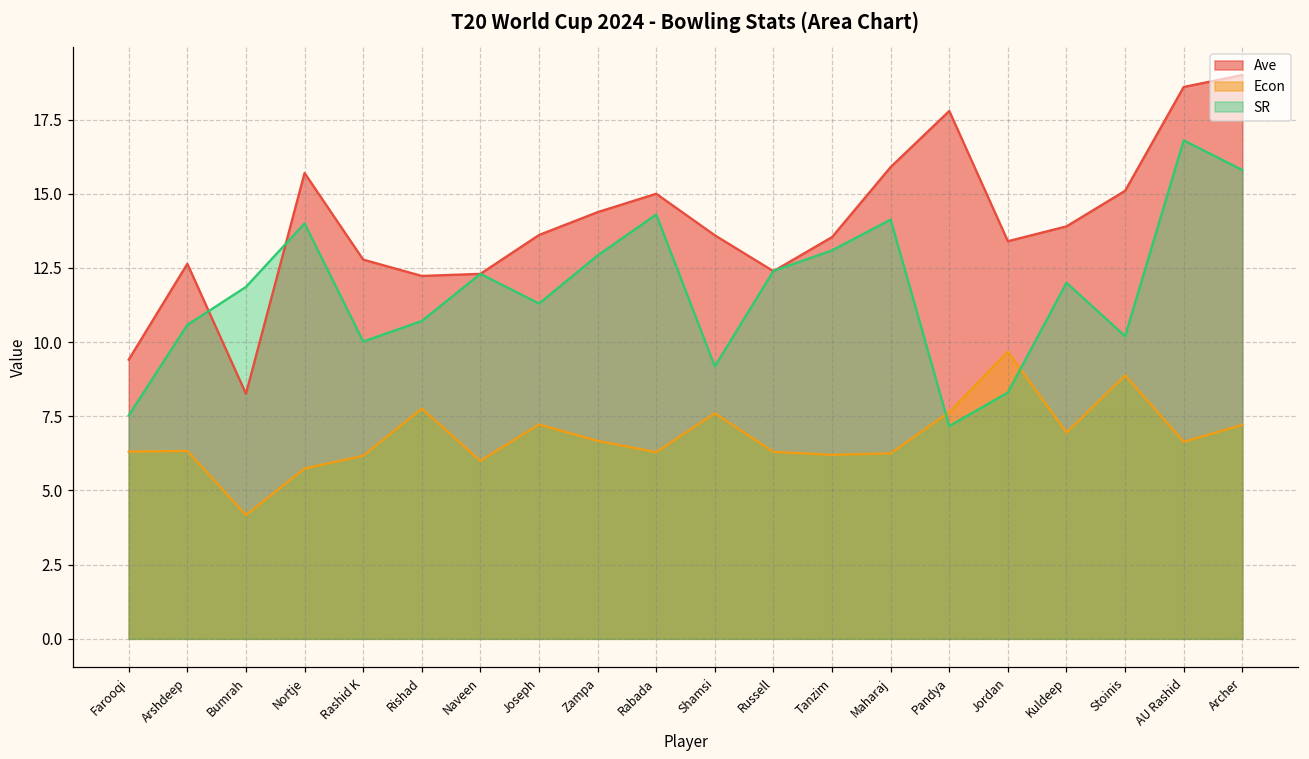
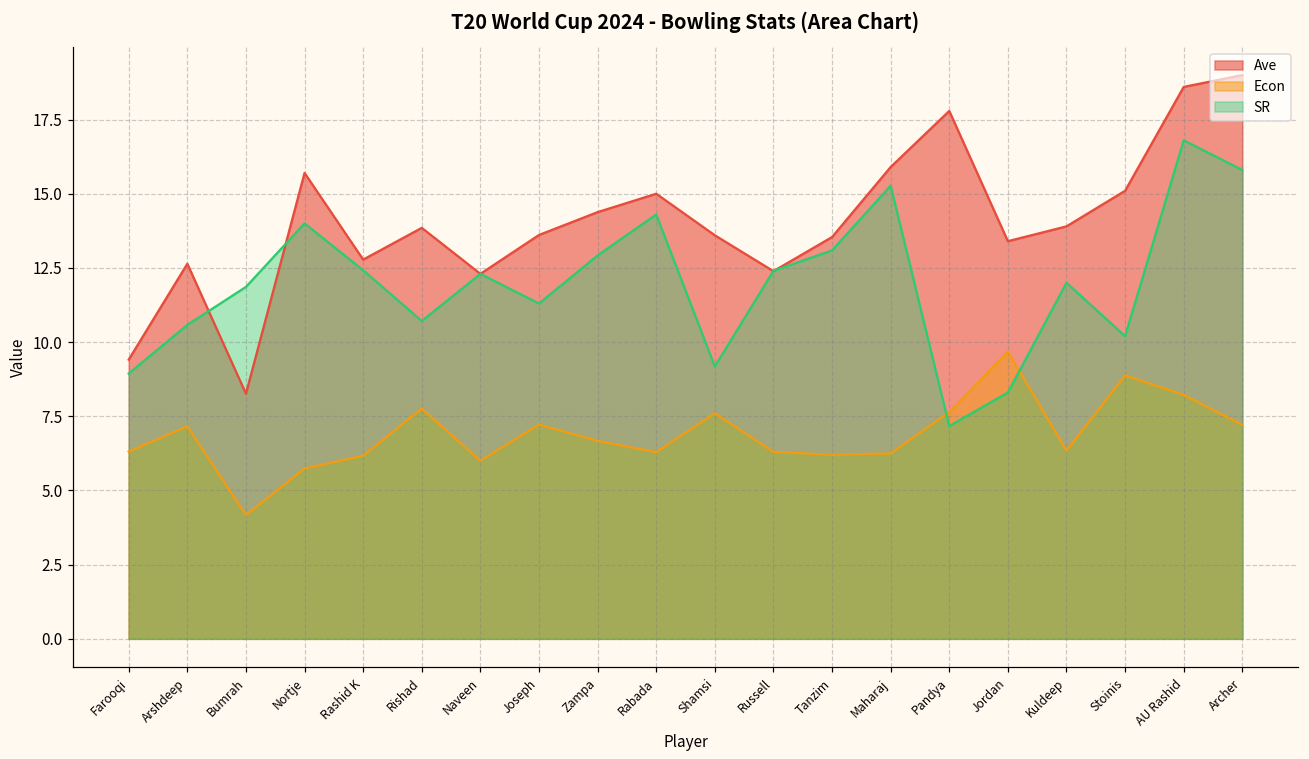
  {
    "Ave": {
      "Farooqi": 9.4,
      "Arshdeep": 12.6,
      "Bumrah": 8.3,
      "Nortje": 15.7,
      "Rashid K": 12.8,
-     "Rishad": 12.2,
+     "Rishad": 13.9,
      "Joseph": 13.6,
      "Zampa": 14.4,
      "Rabada": 15.0,
      "Shamsi": 13.6,
      "Tanzim": 13.5,
      "Maharaj": 15.9,
      "Pandya": 17.8,
      "Jordan": 13.4,
      "Kuldeep": 13.9,
      "Stoinis": 15.1,
      "AU Rashid": 18.6
    },
    "Econ": {
      "Farooqi": 6.3,
-     "Arshdeep": 6.3,
+     "Arshdeep": 7.2,
      "Bumrah": 4.2,
      "Nortje": 5.7,
      "Rashid K": 6.2,
      "Rishad": 7.8,
      "Naveen": 6.0,
      "Joseph": 7.2,
      "Zampa": 6.7,
      "Rabada": 6.3,
      "Shamsi": 7.6,
      "Russell": 6.3,
      "Tanzim": 6.2,
      "Maharaj": 6.3,
      "Pandya": 7.6,
      "Jordan": 9.7,
-     "Kuldeep": 7.0,
+     "Kuldeep": 6.3,
      "Stoinis": 8.9,
-     "AU Rashid": 6.6,
+     "AU Rashid": 8.2,
      "Archer": 7.2
    },
    "SR": {
-     "Farooqi": 7.5,
+     "Farooqi": 8.9,
      "Arshdeep": 10.6,
      "Bumrah": 11.9,
      "Nortje": 14.0,
-     "Rashid K": 10.0,
+     "Rashid K": 12.4,
      "Rishad": 10.7,
      "Joseph": 11.3,
      "Zampa": 12.9,
      "Rabada": 14.3,
      "Shamsi": 9.2,
      "Tanzim": 13.1,
-     "Maharaj": 14.1,
+     "Maharaj": 15.3,
      "Pandya": 7.2,
      "Jordan": 8.3,
      "Kuldeep": 12.0,
      "Stoinis": 10.2,
      "AU Rashid": 16.8,
      "Archer": 15.8
    }
  }
